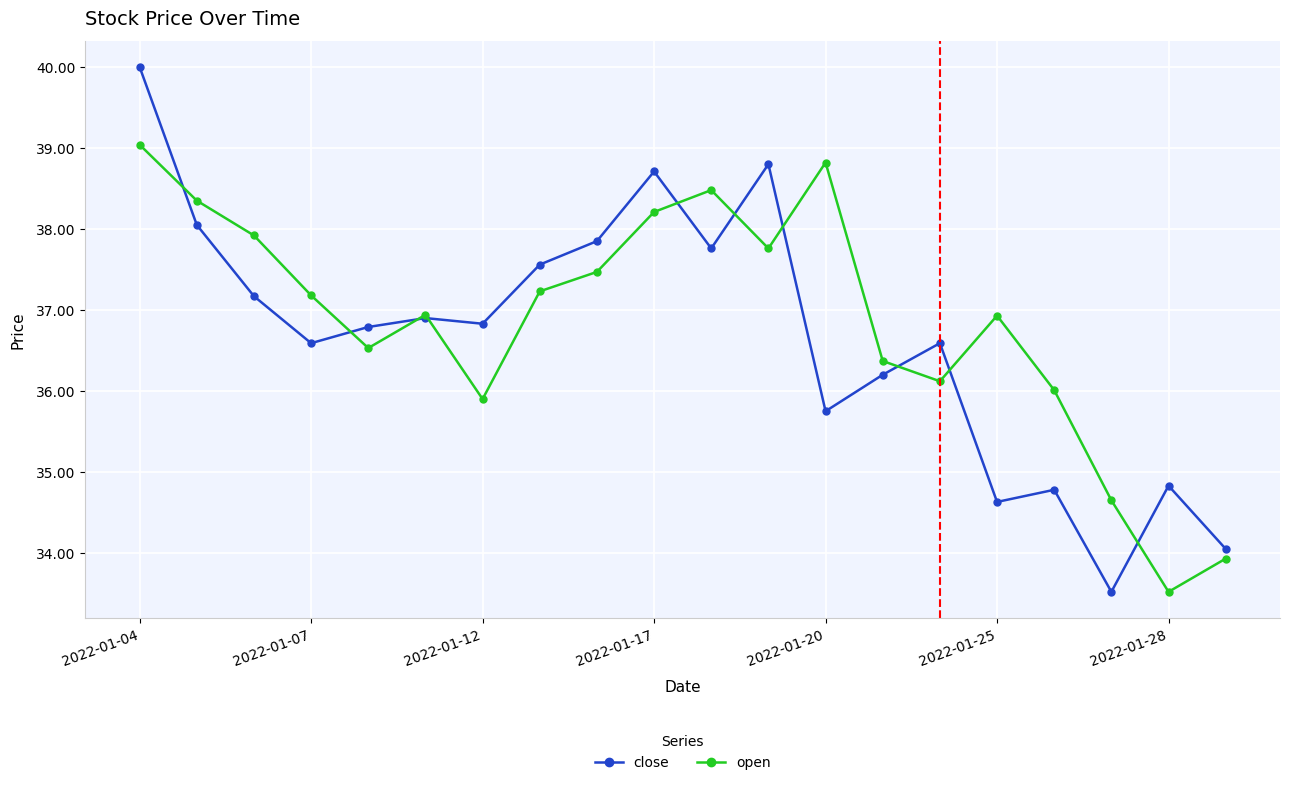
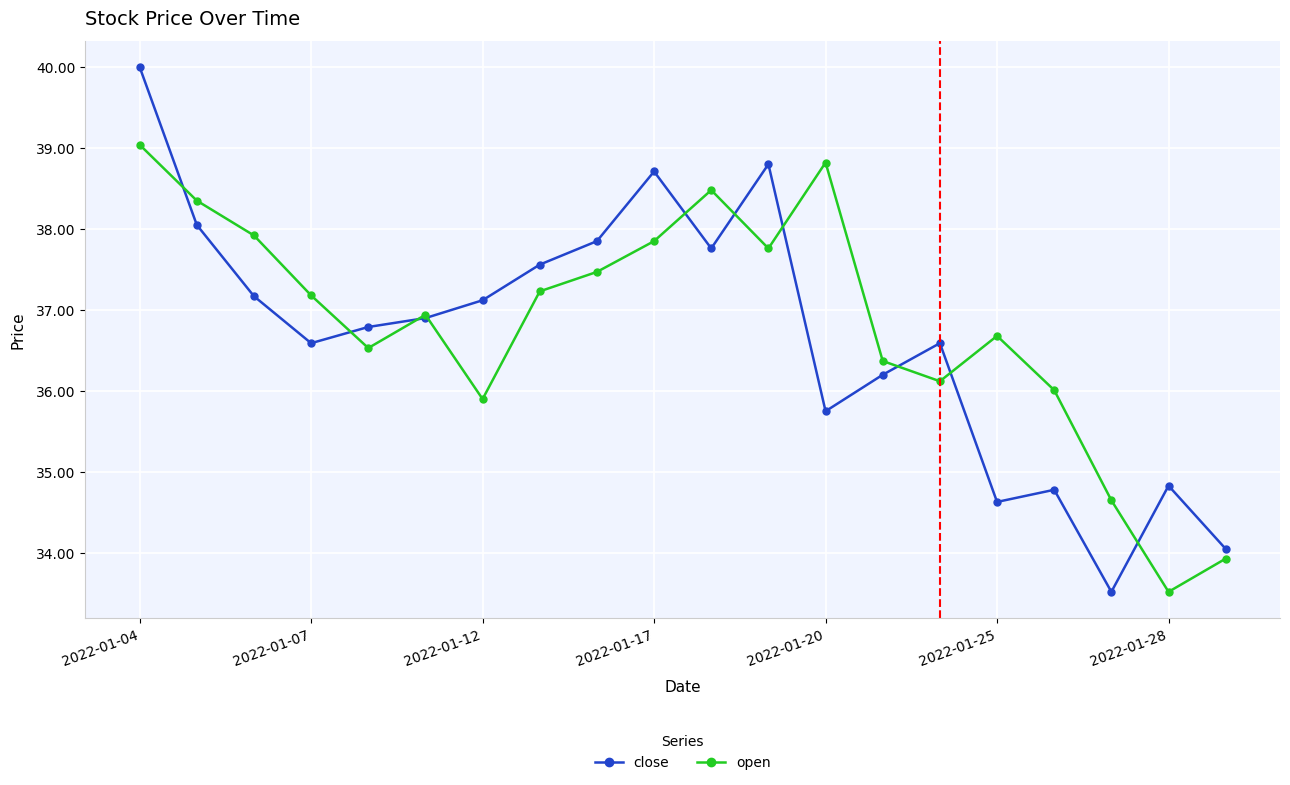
  {
    "close": {
      "2022-01-04": 40.0,
      "2022-01-07": 36.6,
-     "2022-01-12": 36.8,
+     "2022-01-12": 37.1,
      "2022-01-17": 38.7,
      "2022-01-20": 35.8,
      "2022-01-25": 34.6,
      "2022-01-28": 34.8
    },
    "open": {
      "2022-01-04": 39.0,
      "2022-01-07": 37.2,
      "2022-01-12": 35.9,
-     "2022-01-17": 38.2,
+     "2022-01-17": 37.9,
      "2022-01-20": 38.8,
-     "2022-01-25": 36.9,
+     "2022-01-25": 36.7,
      "2022-01-28": 33.5
    }
  }
